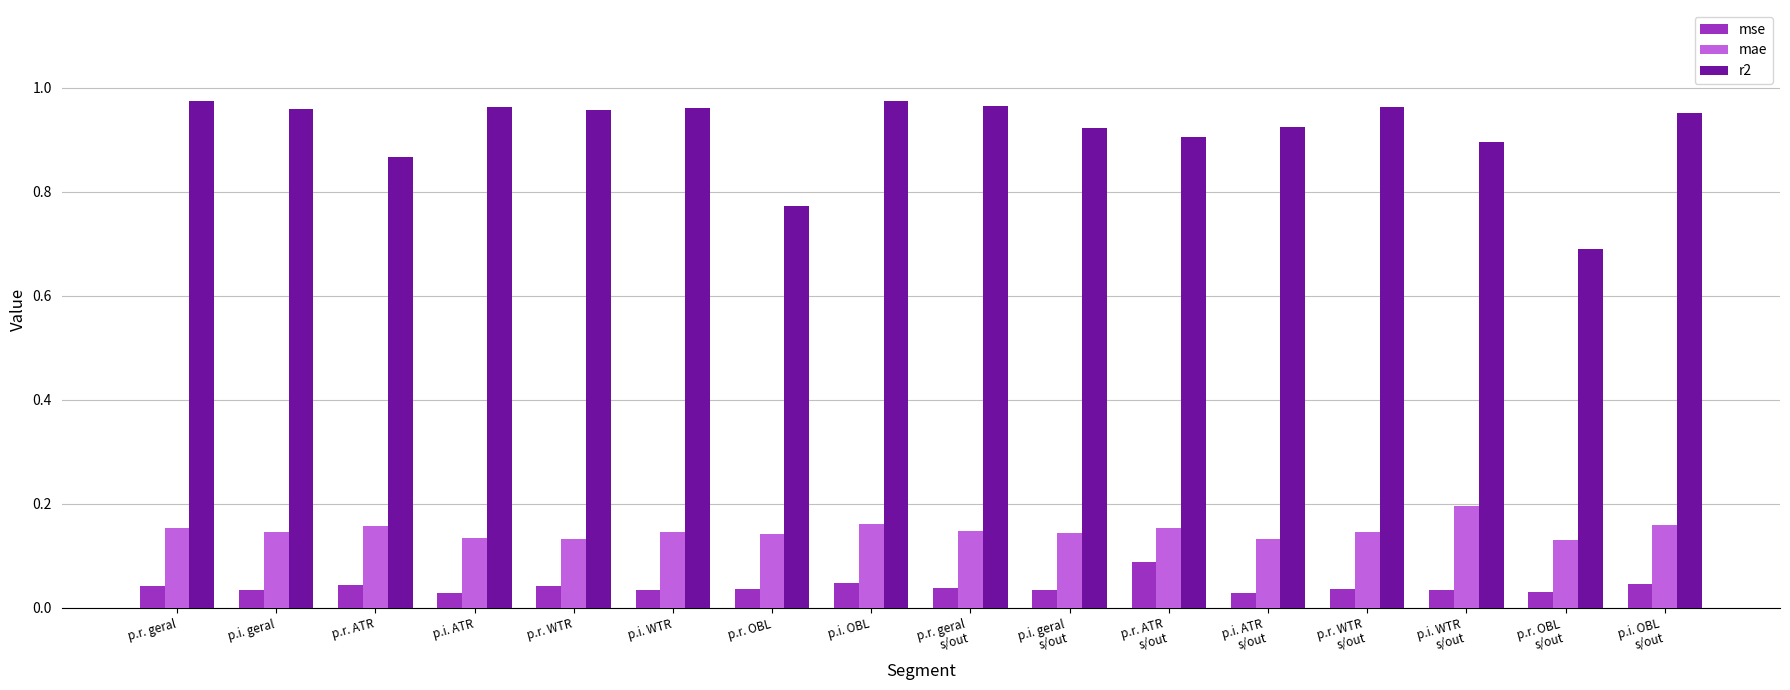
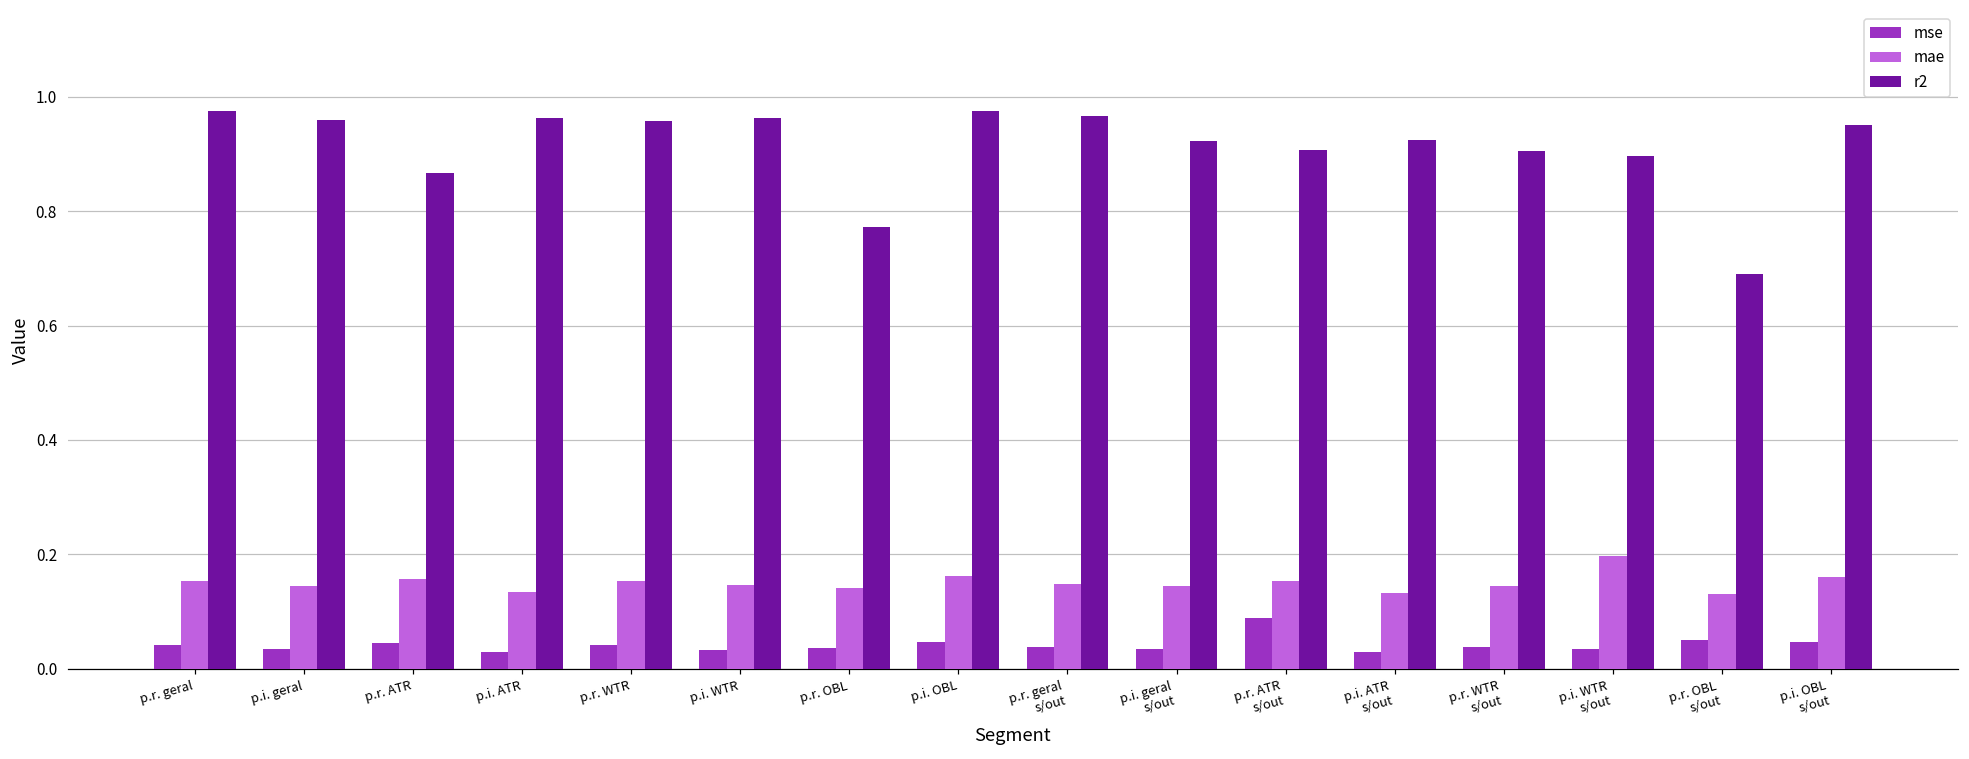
  {
    "mse": {
      "p.r. geral": 0.04,
      "p.i. geral": 0.03,
      "p.r. ATR": 0.04,
      "p.i. ATR": 0.03,
      "p.r. WTR": 0.04,
      "p.i. WTR": 0.03,
      "p.r. OBL": 0.04,
      "p.i. OBL": 0.05,
      "p.r. geral s/out": 0.04,
      "p.i. geral s/out": 0.03,
      "p.r. ATR s/out": 0.09,
      "p.i. ATR s/out": 0.03,
      "p.r. WTR s/out": 0.04,
      "p.i. WTR s/out": 0.03,
-     "p.r. OBL s/out": 0.03,
+     "p.r. OBL s/out": 0.05,
      "p.i. OBL s/out": 0.05
    },
    "mae": {
      "p.r. geral": 0.15,
      "p.i. geral": 0.15,
      "p.r. ATR": 0.16,
      "p.i. ATR": 0.13,
-     "p.r. WTR": 0.13,
+     "p.r. WTR": 0.15,
      "p.i. WTR": 0.15,
      "p.r. OBL": 0.14,
      "p.i. OBL": 0.16,
      "p.r. geral s/out": 0.15,
      "p.i. geral s/out": 0.14,
      "p.r. ATR s/out": 0.15,
      "p.i. ATR s/out": 0.13,
      "p.r. WTR s/out": 0.15,
      "p.i. WTR s/out": 0.20,
      "p.r. OBL s/out": 0.13,
      "p.i. OBL s/out": 0.16
    },
    "r2": {
      "p.r. geral": 0.98,
      "p.i. geral": 0.96,
      "p.r. ATR": 0.87,
      "p.i. ATR": 0.96,
      "p.r. WTR": 0.96,
      "p.i. WTR": 0.96,
      "p.r. OBL": 0.77,
      "p.i. OBL": 0.98,
      "p.r. geral s/out": 0.97,
      "p.i. geral s/out": 0.92,
      "p.r. ATR s/out": 0.91,
      "p.i. ATR s/out": 0.92,
-     "p.r. WTR s/out": 0.96,
+     "p.r. WTR s/out": 0.91,
      "p.i. WTR s/out": 0.90,
      "p.r. OBL s/out": 0.69,
      "p.i. OBL s/out": 0.95
    }
  }
